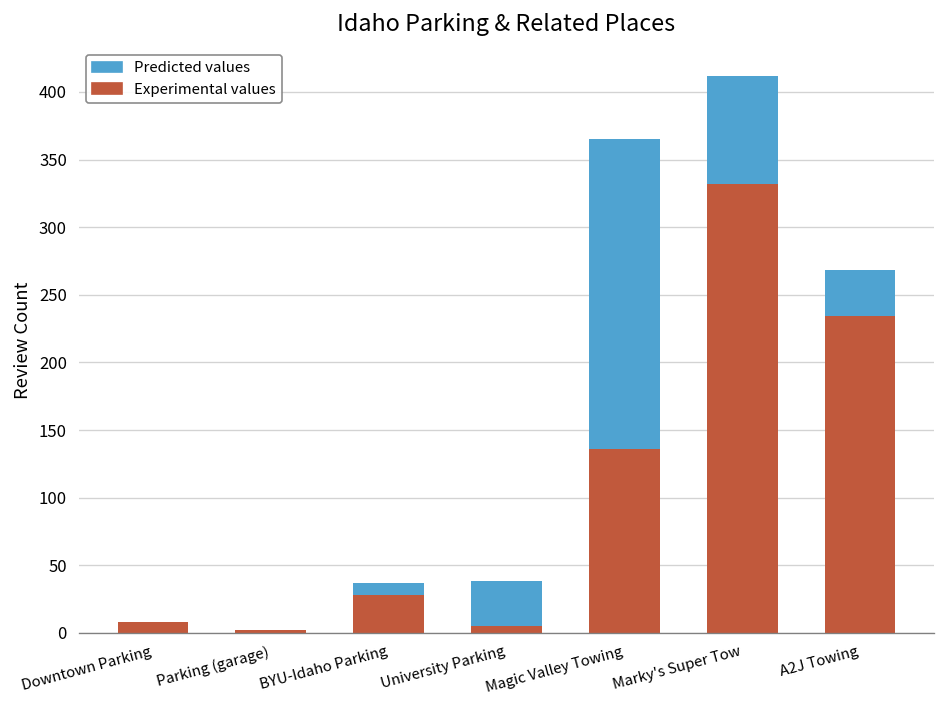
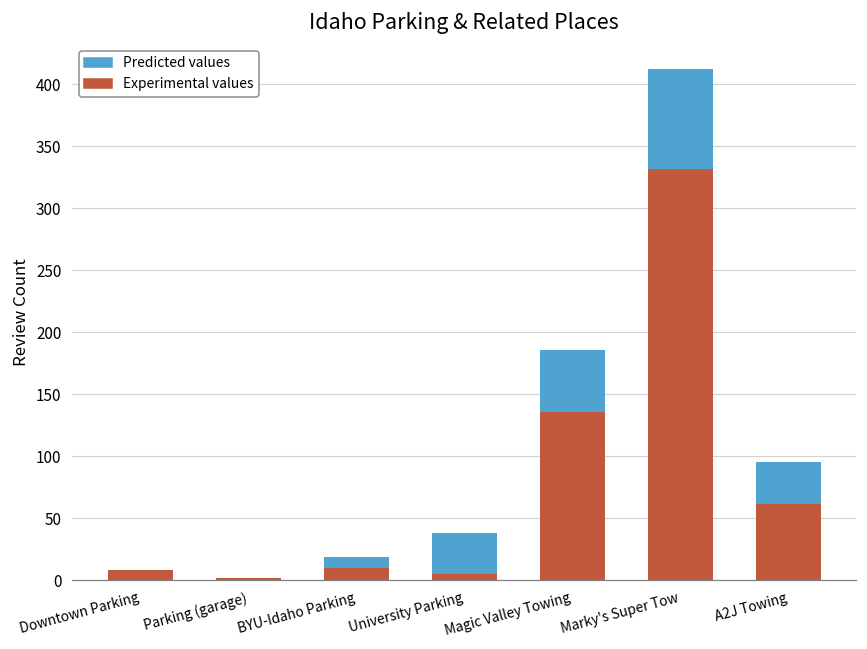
  {
    "Experimental values": {
      "Downtown Parking": 8,
-     "BYU-Idaho Parking": 28,
+     "BYU-Idaho Parking": 10,
      "University Parking": 5,
      "Magic Valley Towing": 136,
      "Marky's Super Tow": 332,
-     "A2J Towing": 234
+     "A2J Towing": 61
    },
    "Predicted values": {
      "Downtown Parking": 0,
      "Parking (garage)": 0,
      "BYU-Idaho Parking": 9,
      "University Parking": 33,
-     "Magic Valley Towing": 229,
+     "Magic Valley Towing": 50,
      "Marky's Super Tow": 80,
      "A2J Towing": 34
    }
  }
